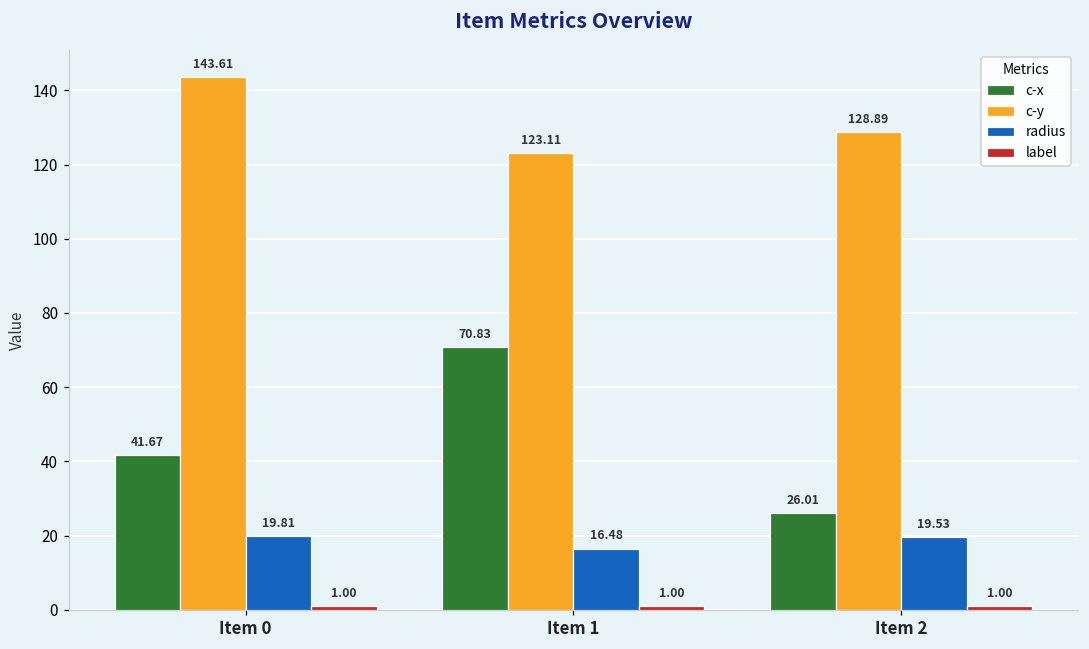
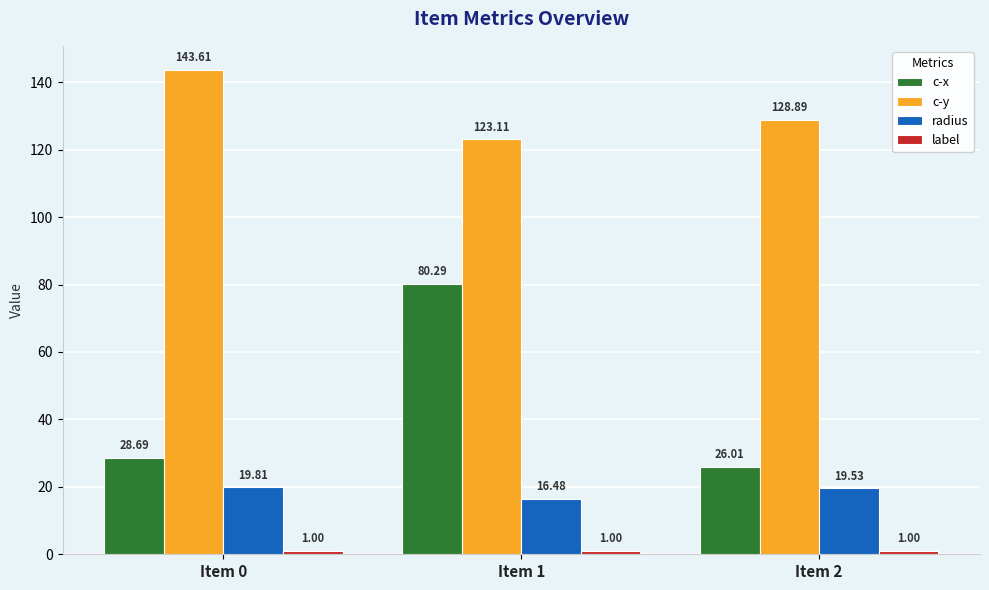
  {
    "c-x": {
-     "Item 0": 41.67,
-     "Item 1": 70.83,
+     "Item 0": 28.69,
+     "Item 1": 80.29,
      "Item 2": 26.01
    },
    "c-y": {
      "Item 0": 143.61,
      "Item 1": 123.11,
      "Item 2": 128.89
    },
    "radius": {
      "Item 0": 19.81,
      "Item 1": 16.48,
      "Item 2": 19.53
    },
    "label": {
      "Item 0": 1.00,
      "Item 1": 1.00,
      "Item 2": 1.00
    }
  }
